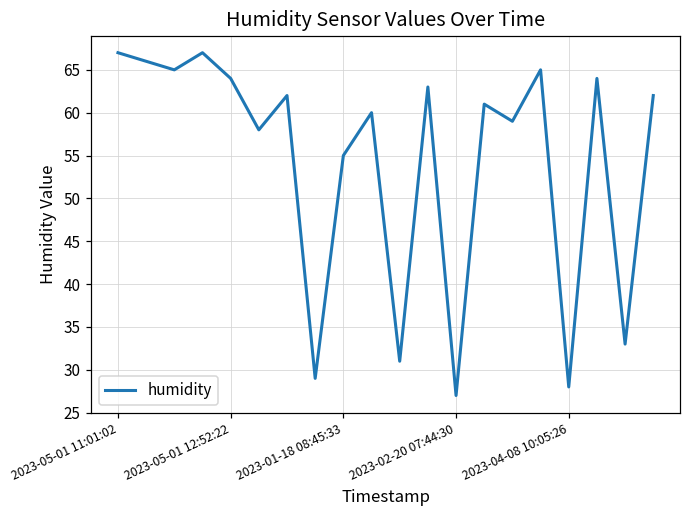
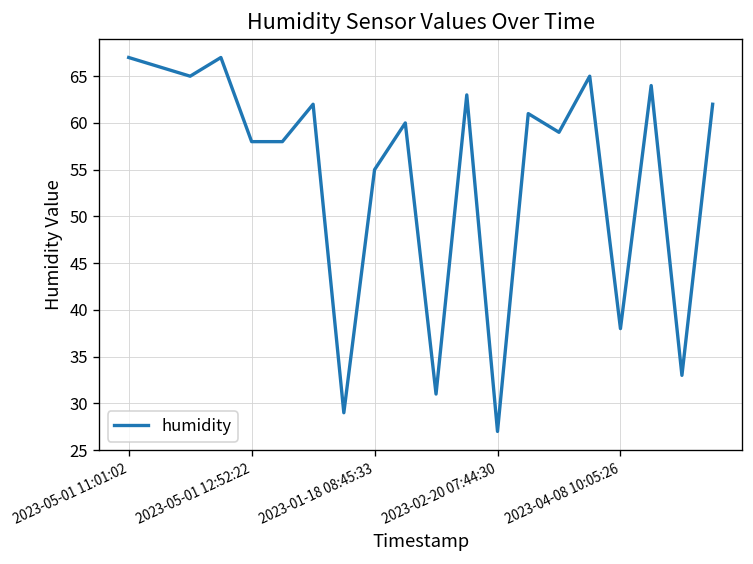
  {
    "2023-05-01 11:01:02": 67,
-   "2023-05-01 12:52:22": 64,
+   "2023-05-01 12:52:22": 58,
    "2023-01-18 08:45:33": 55,
    "2023-02-20 07:44:30": 27,
-   "2023-04-08 10:05:26": 28
+   "2023-04-08 10:05:26": 38
  }
